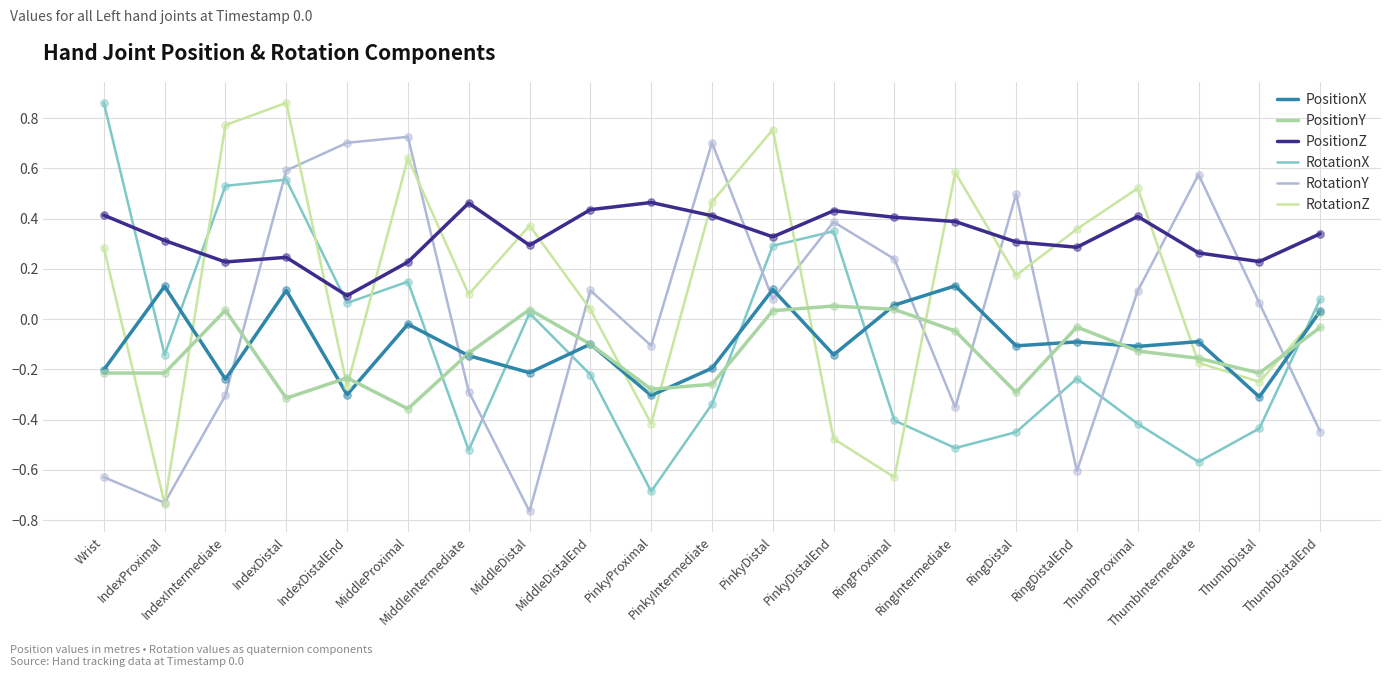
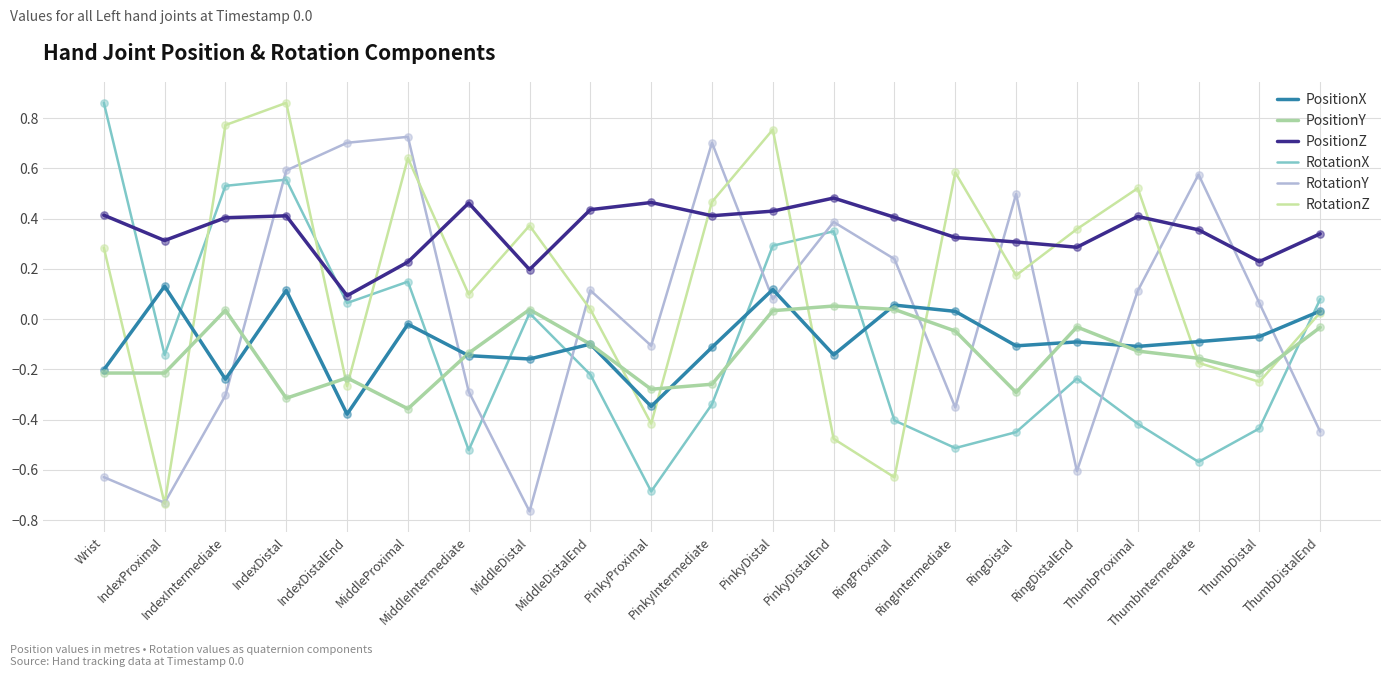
  {
    "PositionX": {
      "Wrist": -0.20,
      "IndexProximal": 0.13,
      "IndexIntermediate": -0.24,
      "IndexDistal": 0.11,
-     "IndexDistalEnd": -0.30,
+     "IndexDistalEnd": -0.38,
      "MiddleProximal": -0.02,
      "MiddleIntermediate": -0.15,
-     "MiddleDistal": -0.21,
-     "PinkyProximal": -0.30,
-     "PinkyIntermediate": -0.20,
+     "MiddleDistal": -0.16,
+     "PinkyProximal": -0.35,
+     "PinkyIntermediate": -0.11,
      "PinkyDistal": 0.12,
      "PinkyDistalEnd": -0.14,
      "RingProximal": 0.06,
-     "RingIntermediate": 0.13,
+     "RingIntermediate": 0.03,
      "RingDistal": -0.11,
      "RingDistalEnd": -0.09,
      "ThumbProximal": -0.11,
      "ThumbIntermediate": -0.09,
-     "ThumbDistal": -0.31
+     "ThumbDistal": -0.07
    },
    "PositionZ": {
      "Wrist": 0.41,
      "IndexProximal": 0.31,
-     "IndexIntermediate": 0.23,
-     "IndexDistal": 0.25,
+     "IndexIntermediate": 0.40,
+     "IndexDistal": 0.41,
      "IndexDistalEnd": 0.09,
      "MiddleProximal": 0.23,
      "MiddleIntermediate": 0.46,
-     "MiddleDistal": 0.29,
+     "MiddleDistal": 0.20,
      "MiddleDistalEnd": 0.44,
      "PinkyProximal": 0.46,
      "PinkyIntermediate": 0.41,
-     "PinkyDistal": 0.33,
-     "PinkyDistalEnd": 0.43,
+     "PinkyDistal": 0.43,
+     "PinkyDistalEnd": 0.48,
      "RingProximal": 0.41,
-     "RingIntermediate": 0.39,
+     "RingIntermediate": 0.32,
      "RingDistal": 0.31,
      "RingDistalEnd": 0.29,
      "ThumbProximal": 0.41,
-     "ThumbIntermediate": 0.26,
+     "ThumbIntermediate": 0.36,
      "ThumbDistal": 0.23,
      "ThumbDistalEnd": 0.34
    }
  }
